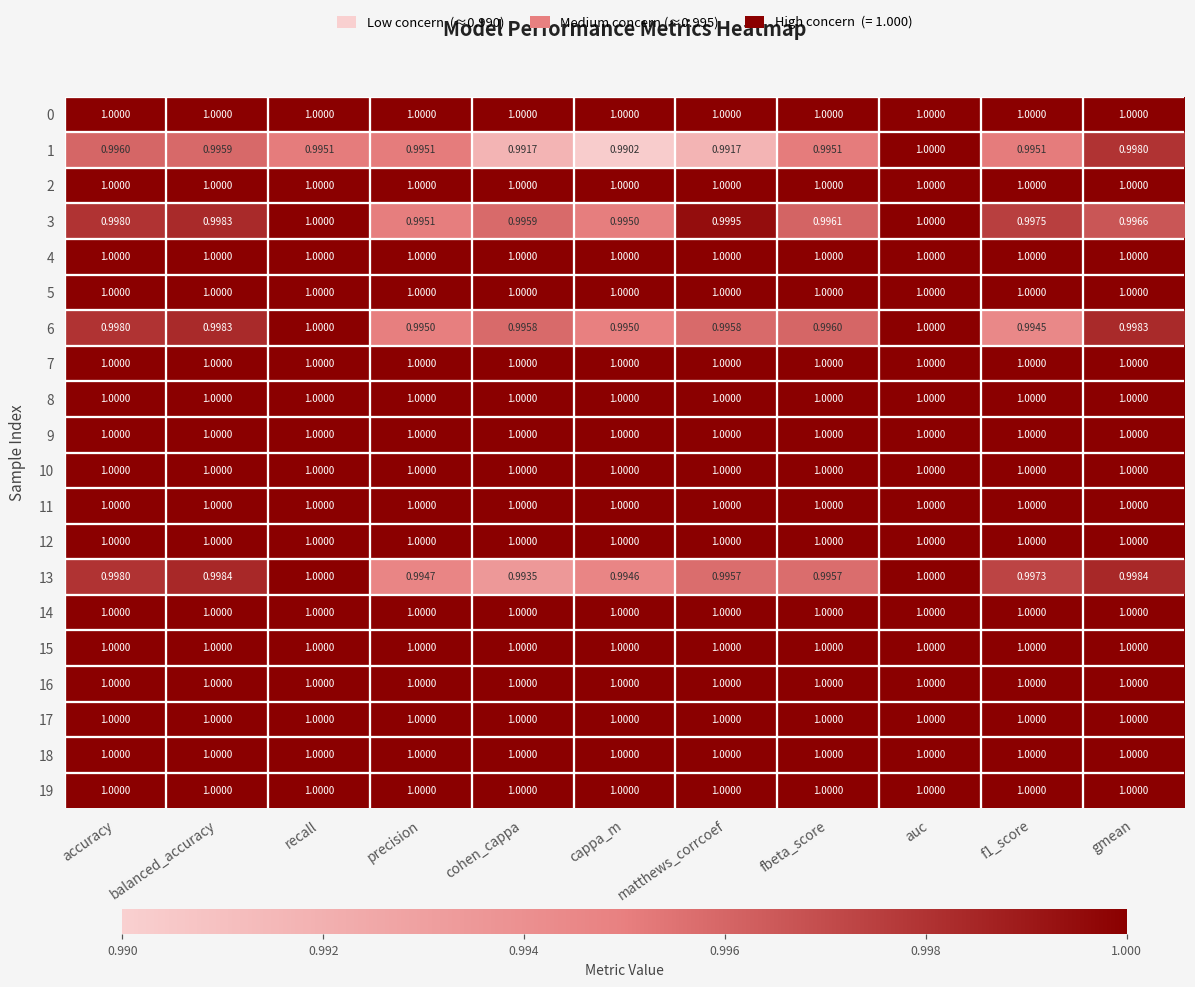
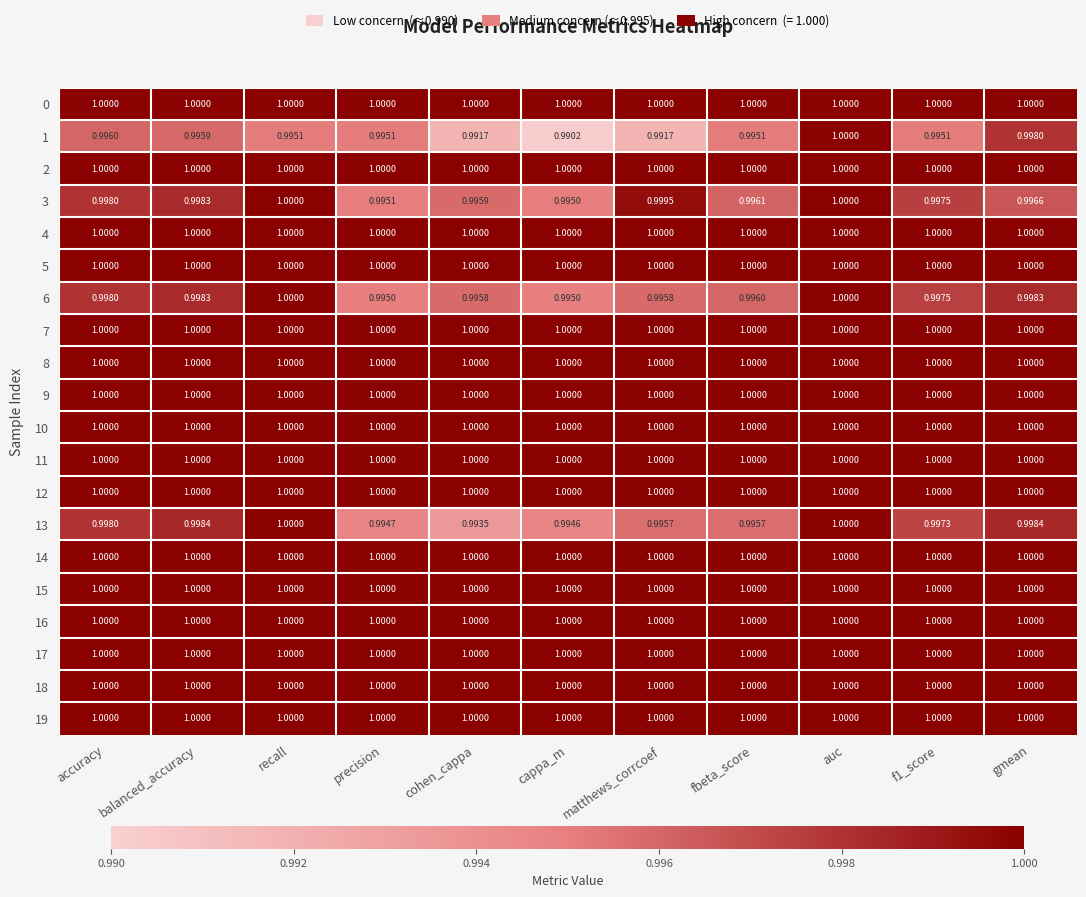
  {
    "6": {
      "accuracy": 0.9980,
      "balanced_accuracy": 0.9983,
      "recall": 1.0000,
      "precision": 0.9950,
      "cohen_cappa": 0.9958,
      "cappa_m": 0.9950,
      "matthews_corrcoef": 0.9958,
      "fbeta_score": 0.9960,
      "auc": 1.0000,
-     "f1_score": 0.9945,
+     "f1_score": 0.9975,
      "gmean": 0.9983
    }
  }
